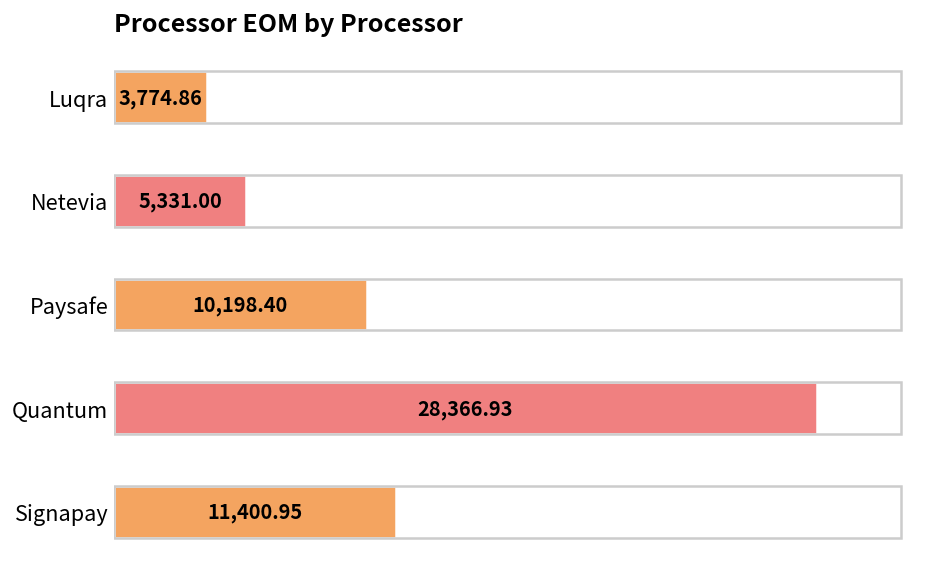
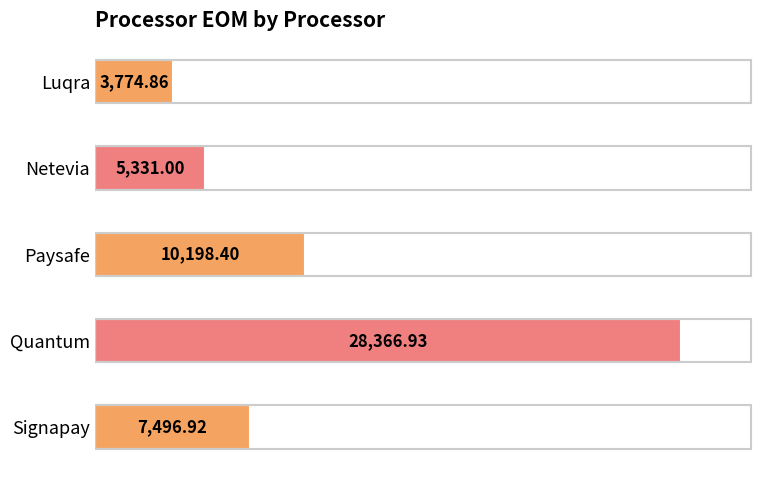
  {
    "Luqra": "3,774.86",
    "Netevia": "5,331.00",
    "Paysafe": "10,198.40",
    "Quantum": "28,366.93",
-   "Signapay": "11,400.95"
+   "Signapay": "7,496.92"
  }
